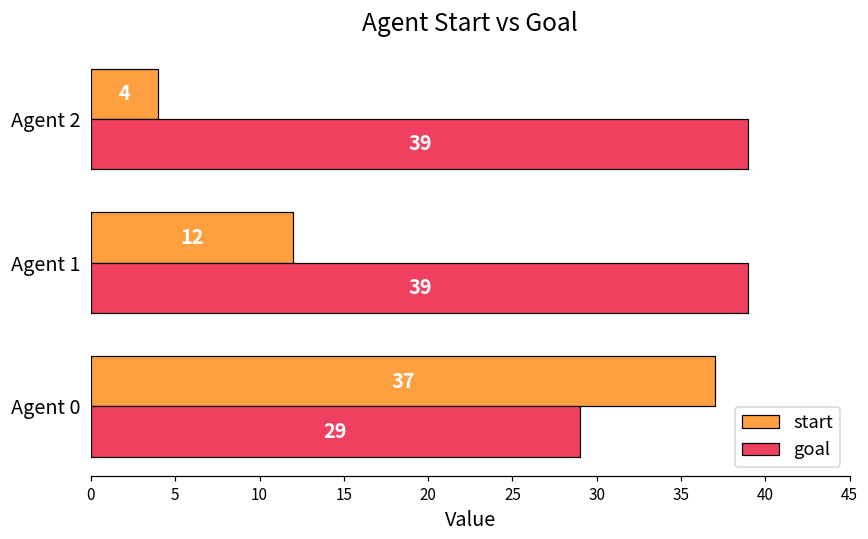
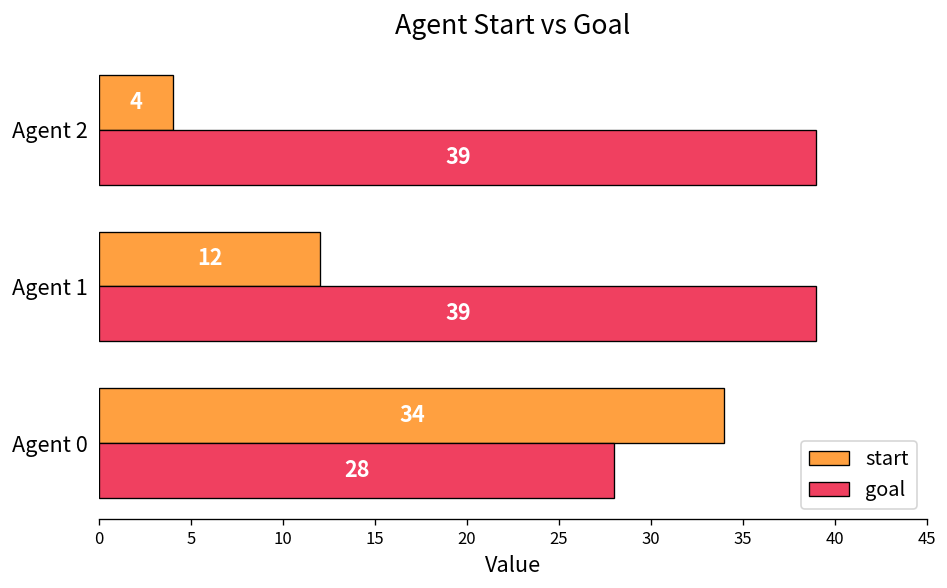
  {
    "start": {
      "Agent 2": 4,
      "Agent 1": 12,
-     "Agent 0": 37
+     "Agent 0": 34
    },
    "goal": {
      "Agent 2": 39,
      "Agent 1": 39,
-     "Agent 0": 29
+     "Agent 0": 28
    }
  }
